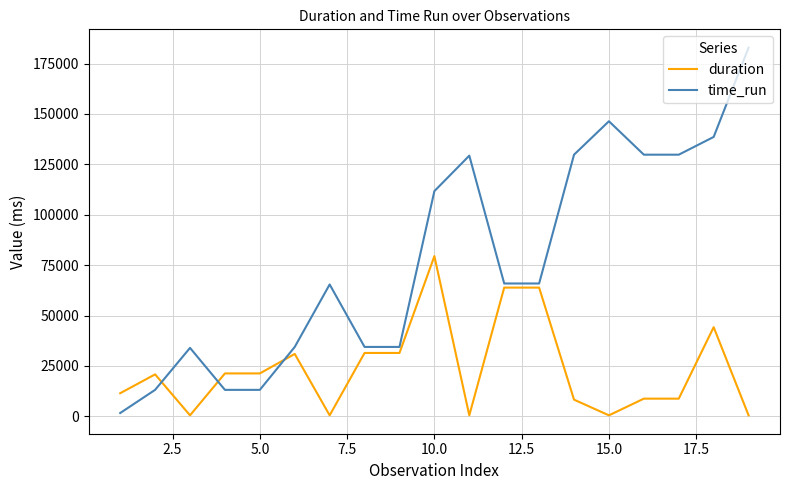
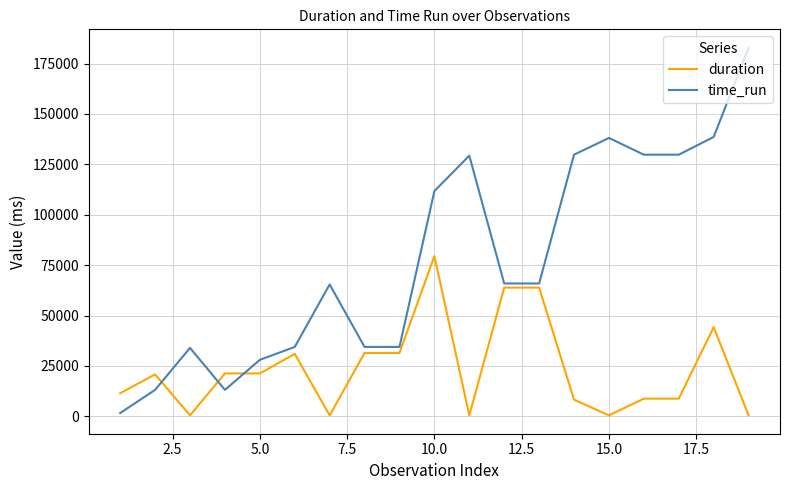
  {
    "duration": {
      "5.0": 21000,
      "10.0": 79000,
      "15.0": 0
    },
    "time_run": {
-     "5.0": 13000,
+     "5.0": 28000,
      "10.0": 112000,
-     "15.0": 146000
+     "15.0": 138000
    }
  }
